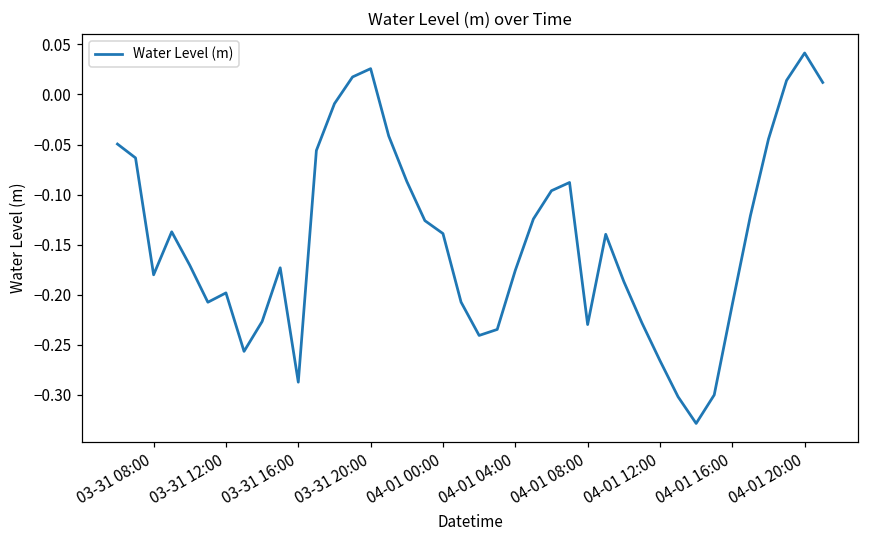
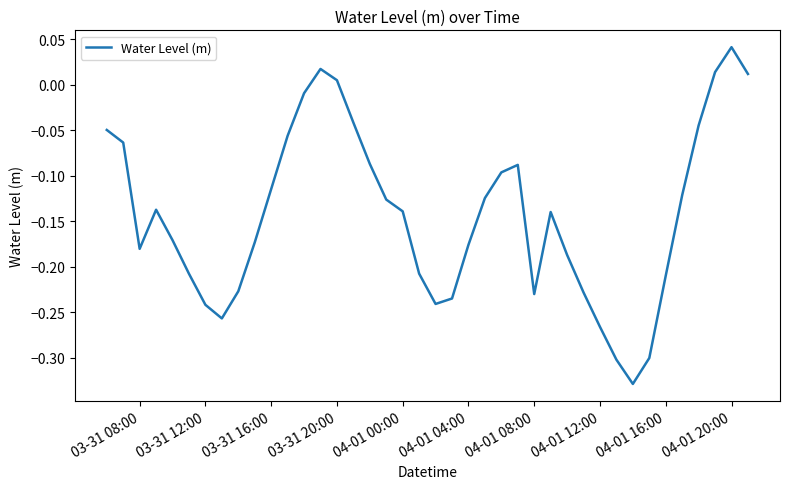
  {
    "03-31 08:00": -0.18,
-   "03-31 12:00": -0.20,
-   "03-31 16:00": -0.29,
-   "03-31 20:00": 0.03,
+   "03-31 12:00": -0.24,
+   "03-31 16:00": -0.11,
+   "03-31 20:00": 0.01,
    "04-01 00:00": -0.14,
    "04-01 04:00": -0.18,
    "04-01 08:00": -0.23,
    "04-01 12:00": -0.27,
    "04-01 16:00": -0.21,
    "04-01 20:00": 0.04
  }
